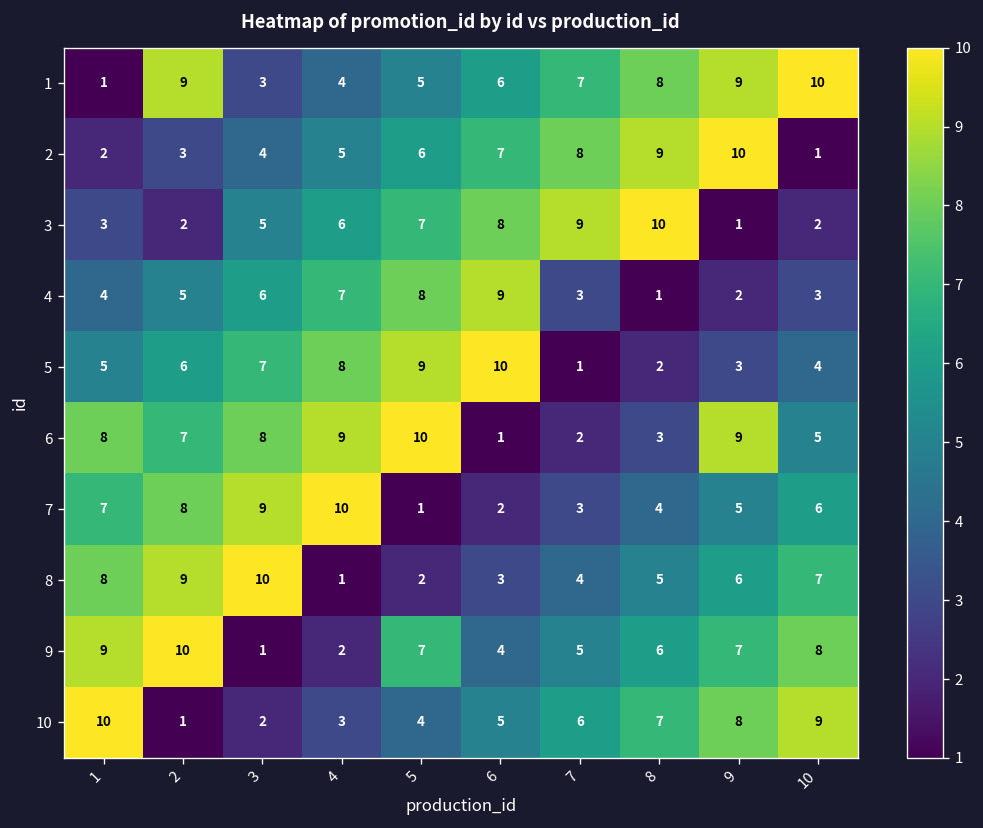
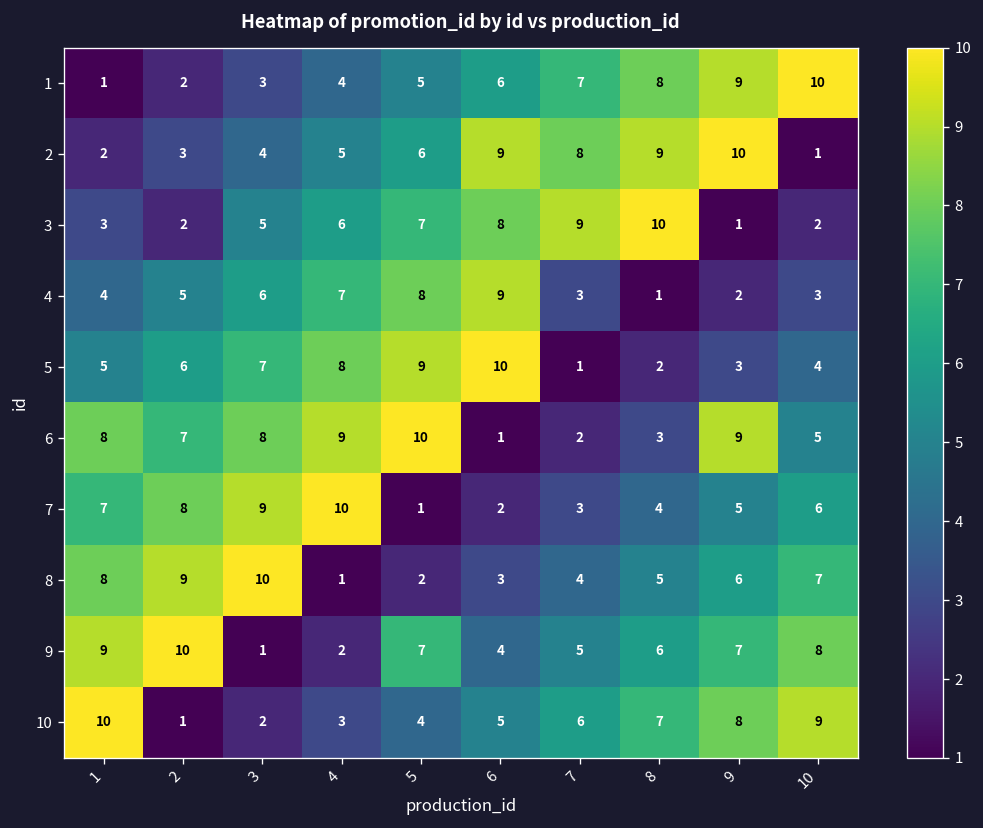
  {
    "1": {
      "1": 1,
-     "2": 9,
+     "2": 2,
      "3": 3,
      "4": 4,
      "5": 5,
      "6": 6,
      "7": 7,
      "8": 8,
      "9": 9,
      "10": 10
    },
    "2": {
      "1": 2,
      "2": 3,
      "3": 4,
      "4": 5,
      "5": 6,
-     "6": 7,
+     "6": 9,
      "7": 8,
      "8": 9,
      "9": 10,
      "10": 1
    },
    "3": {
      "1": 3,
      "2": 2,
      "3": 5,
      "4": 6,
      "5": 7,
      "6": 8,
      "7": 9,
      "8": 10,
      "9": 1,
      "10": 2
    },
    "4": {
      "1": 4,
      "2": 5,
      "3": 6,
      "4": 7,
      "5": 8,
      "6": 9,
      "7": 3,
      "8": 1,
      "9": 2,
      "10": 3
    },
    "5": {
      "1": 5,
      "2": 6,
      "3": 7,
      "4": 8,
      "5": 9,
      "6": 10,
      "7": 1,
      "8": 2,
      "9": 3,
      "10": 4
    },
    "6": {
      "1": 8,
      "2": 7,
      "3": 8,
      "4": 9,
      "5": 10,
      "6": 1,
      "7": 2,
      "8": 3,
      "9": 9,
      "10": 5
    },
    "7": {
      "1": 7,
      "2": 8,
      "3": 9,
      "4": 10,
      "5": 1,
      "6": 2,
      "7": 3,
      "8": 4,
      "9": 5,
      "10": 6
    },
    "8": {
      "1": 8,
      "2": 9,
      "3": 10,
      "4": 1,
      "5": 2,
      "6": 3,
      "7": 4,
      "8": 5,
      "9": 6,
      "10": 7
    },
    "9": {
      "1": 9,
      "2": 10,
      "3": 1,
      "4": 2,
      "5": 7,
      "6": 4,
      "7": 5,
      "8": 6,
      "9": 7,
      "10": 8
    },
    "10": {
      "1": 10,
      "2": 1,
      "3": 2,
      "4": 3,
      "5": 4,
      "6": 5,
      "7": 6,
      "8": 7,
      "9": 8,
      "10": 9
    }
  }
